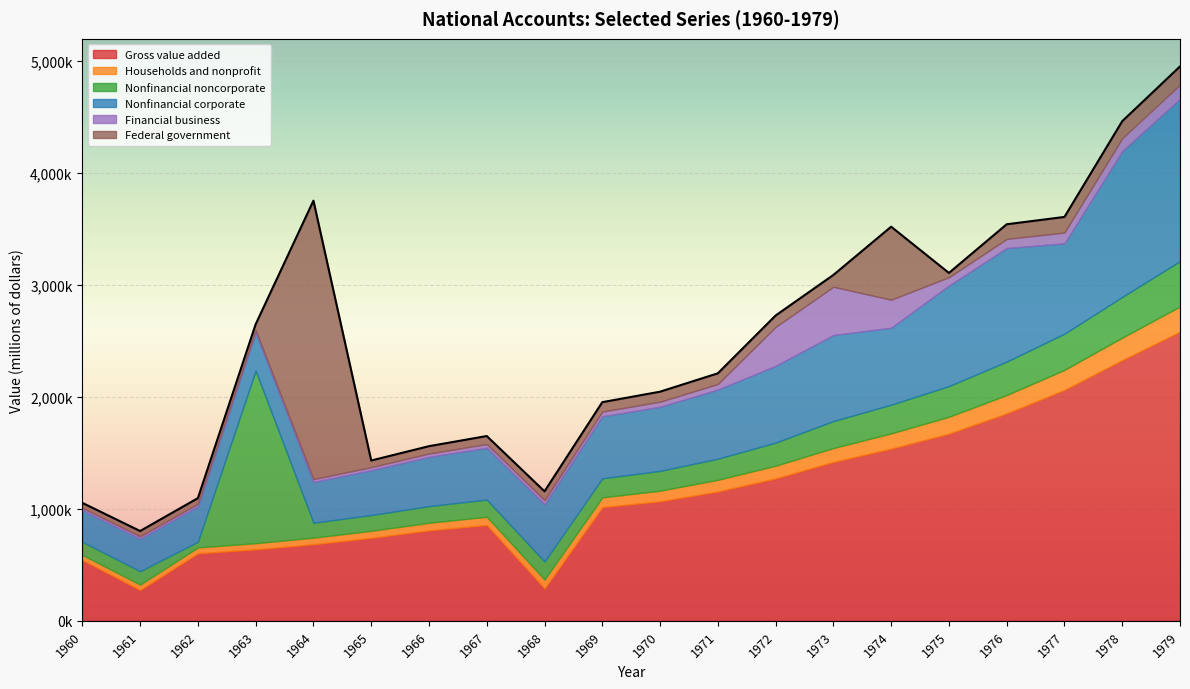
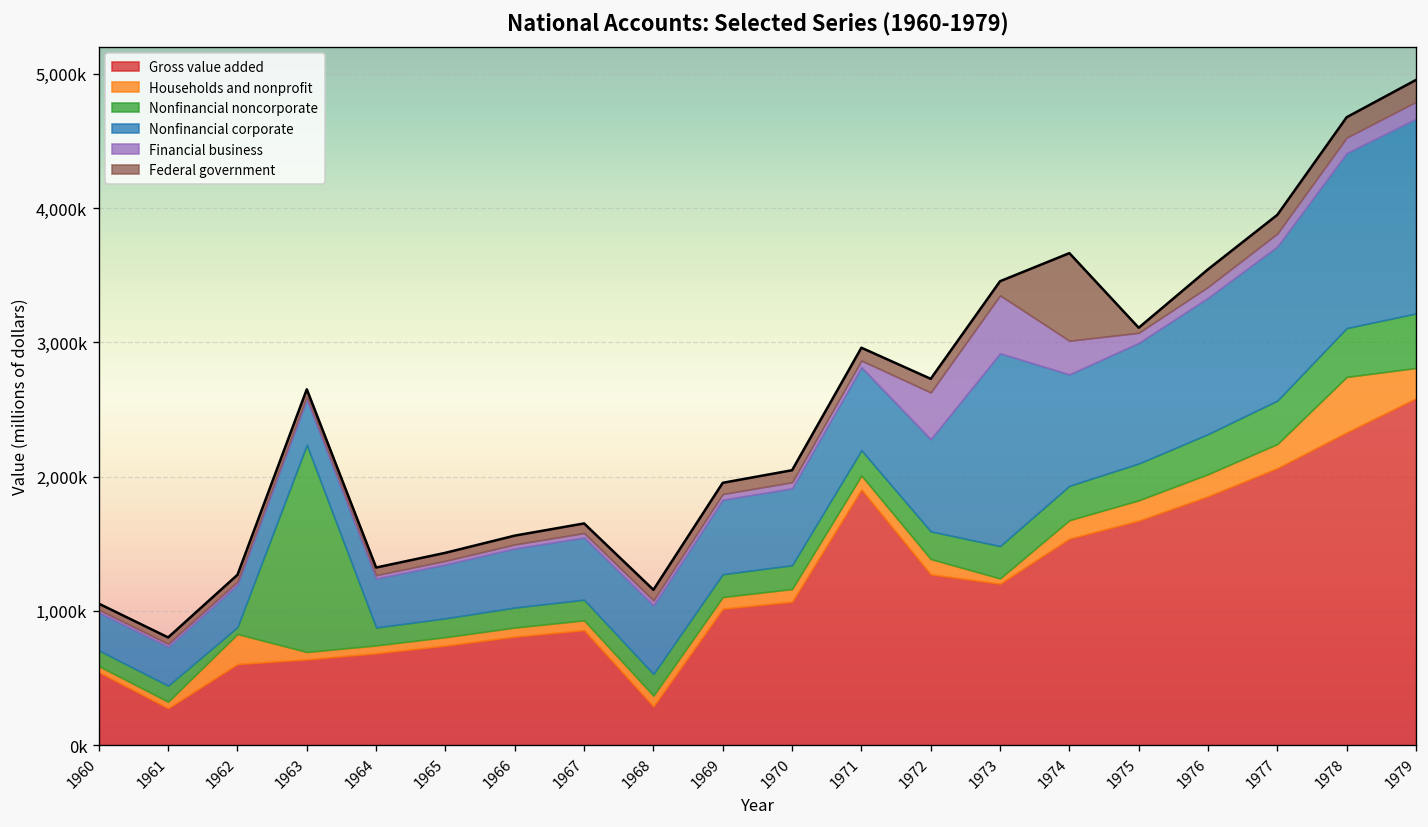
  {
    "Gross value added": {
      "1960": "540,000",
      "1961": "280,000",
      "1962": "600,000",
      "1963": "640,000",
      "1964": "680,000",
      "1965": "740,000",
      "1966": "810,000",
      "1967": "860,000",
      "1968": "290,000",
      "1969": "1,020,000",
      "1970": "1,070,000",
-     "1971": "1,160,000",
+     "1971": "1,900,000",
      "1972": "1,270,000",
-     "1973": "1,420,000",
+     "1973": "1,200,000",
      "1974": "1,540,000",
      "1975": "1,670,000",
      "1976": "1,850,000",
      "1977": "2,060,000",
      "1978": "2,330,000",
      "1979": "2,580,000"
    },
    "Households and nonprofit": {
      "1960": "50,000",
      "1961": "50,000",
-     "1962": "50,000",
+     "1962": "220,000",
      "1963": "50,000",
      "1964": "60,000",
      "1965": "60,000",
      "1966": "70,000",
      "1967": "70,000",
      "1968": "80,000",
      "1969": "90,000",
      "1970": "90,000",
      "1971": "100,000",
      "1972": "110,000",
-     "1973": "120,000",
+     "1973": "40,000",
      "1974": "140,000",
      "1975": "150,000",
      "1976": "160,000",
      "1977": "180,000",
-     "1978": "200,000",
+     "1978": "410,000",
      "1979": "230,000"
    },
    "Nonfinancial noncorporate": {
      "1960": "120,000",
      "1961": "120,000",
      "1962": "50,000",
      "1963": "1,540,000",
      "1964": "130,000",
      "1965": "140,000",
      "1966": "150,000",
      "1967": "150,000",
      "1968": "160,000",
      "1969": "170,000",
      "1970": "180,000",
      "1971": "190,000",
      "1972": "210,000",
      "1973": "240,000",
      "1974": "260,000",
      "1975": "270,000",
      "1976": "300,000",
      "1977": "320,000",
      "1978": "360,000",
      "1979": "410,000"
    },
    "Nonfinancial corporate": {
      "1963": "340,000",
      "1964": "360,000",
      "1965": "400,000",
      "1966": "440,000",
      "1967": "460,000",
      "1968": "510,000",
      "1969": "550,000",
      "1970": "570,000",
      "1971": "620,000",
      "1972": "690,000",
-     "1973": "770,000",
-     "1974": "690,000",
+     "1973": "1,440,000",
+     "1974": "830,000",
      "1975": "900,000",
      "1976": "1,010,000",
-     "1977": "810,000",
+     "1977": "1,150,000",
      "1978": "1,300,000",
      "1979": "1,450,000"
    },
    "Financial business": {
      "1963": "20,000",
      "1964": "30,000",
      "1965": "30,000",
      "1966": "30,000",
      "1967": "30,000",
      "1968": "40,000",
      "1969": "40,000",
      "1970": "50,000",
      "1971": "50,000",
      "1972": "350,000",
      "1973": "430,000",
      "1974": "250,000",
      "1975": "80,000",
      "1976": "80,000",
      "1977": "100,000",
      "1978": "110,000",
      "1979": "130,000"
    },
    "Federal government": {
      "1960": "50,000",
      "1961": "50,000",
      "1962": "50,000",
      "1963": "50,000",
-     "1964": "2,490,000",
+     "1964": "60,000",
      "1965": "60,000",
      "1966": "70,000",
      "1967": "70,000",
      "1968": "80,000",
      "1969": "80,000",
      "1970": "90,000",
      "1971": "100,000",
      "1972": "100,000",
      "1973": "110,000",
      "1974": "650,000",
      "1975": "40,000",
      "1976": "130,000",
      "1977": "140,000",
      "1978": "150,000",
      "1979": "160,000"
    }
  }
